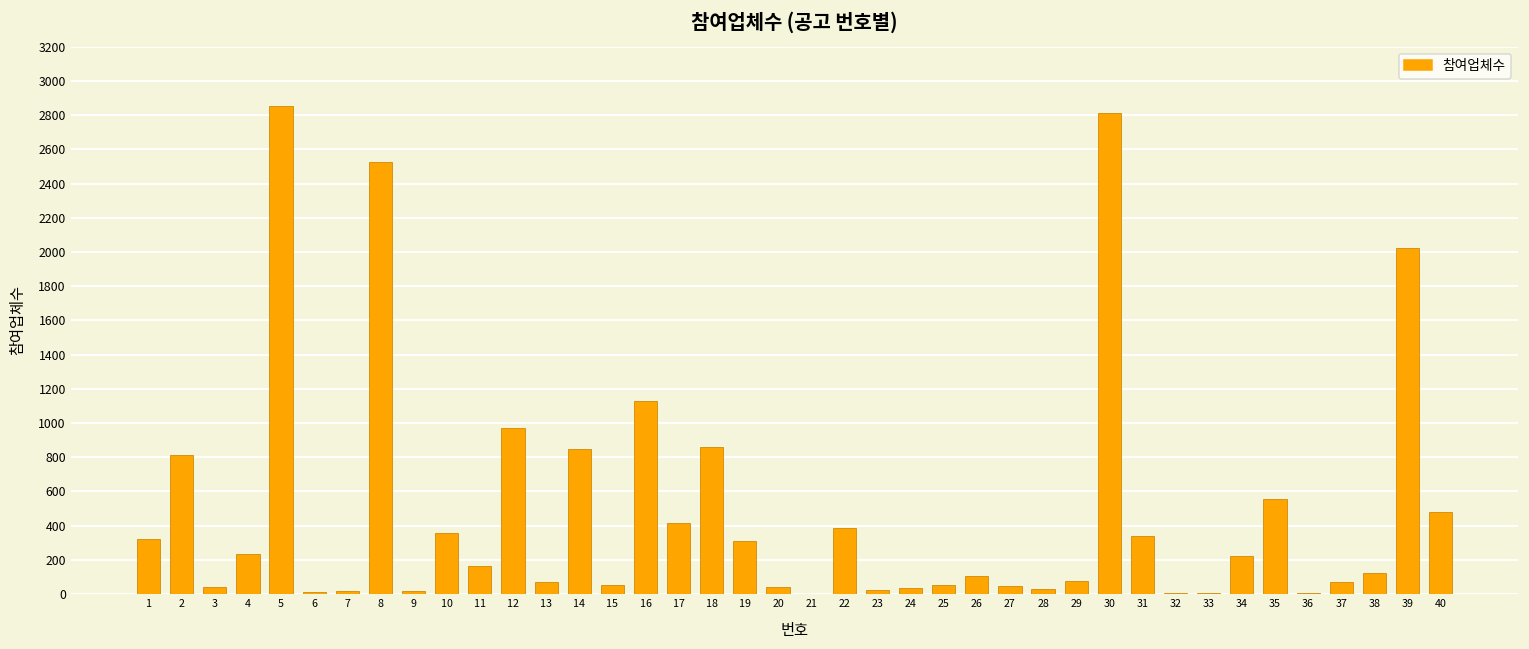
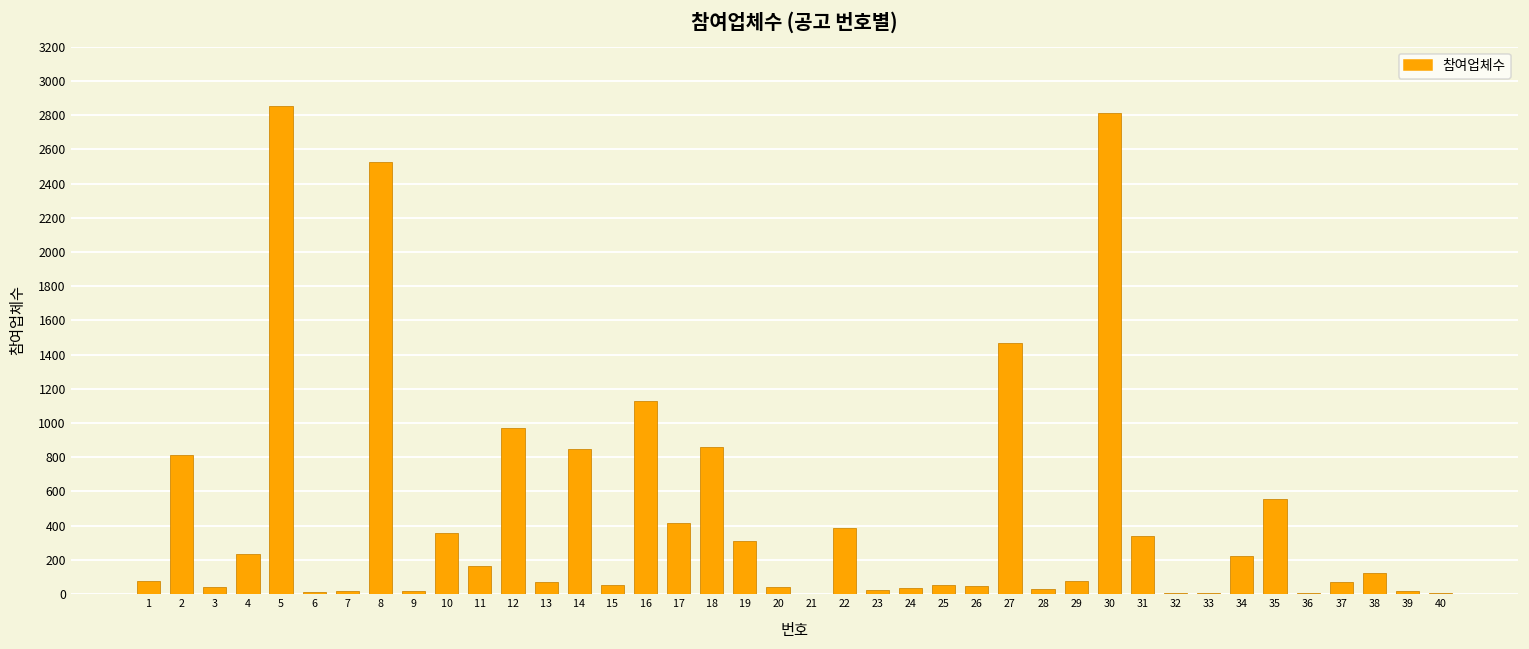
  {
-   "1": 320,
+   "1": 70,
    "2": 810,
    "3": 40,
    "4": 230,
    "5": 2860,
    "8": 2530,
    "10": 360,
    "11": 170,
    "12": 970,
    "13": 70,
    "14": 850,
    "15": 50,
    "16": 1130,
    "17": 420,
    "18": 860,
    "19": 310,
    "20": 40,
    "22": 390,
    "23": 30,
    "24": 40,
    "25": 50,
-   "26": 110,
-   "27": 50,
+   "26": 50,
+   "27": 1470,
    "28": 30,
    "29": 80,
    "30": 2810,
    "31": 340,
    "34": 220,
    "35": 560,
    "37": 70,
    "38": 120,
-   "39": 2020,
-   "40": 480
+   "39": 20,
+   "40": 10
  }
